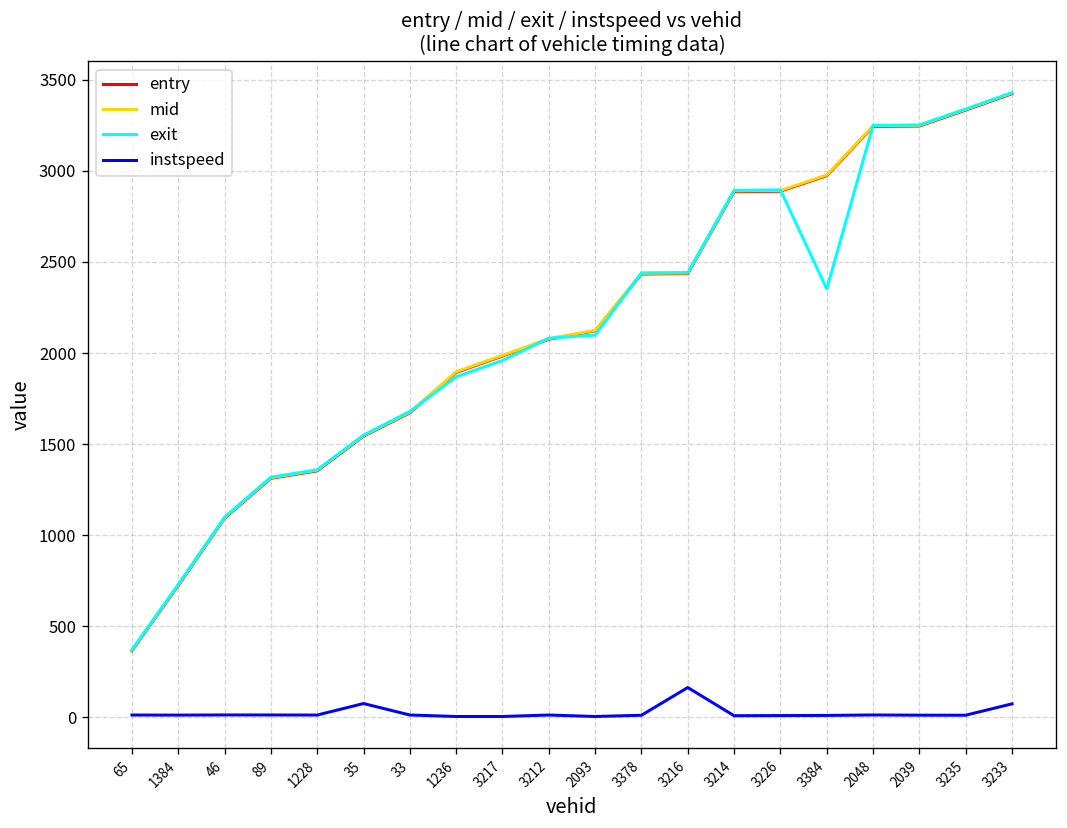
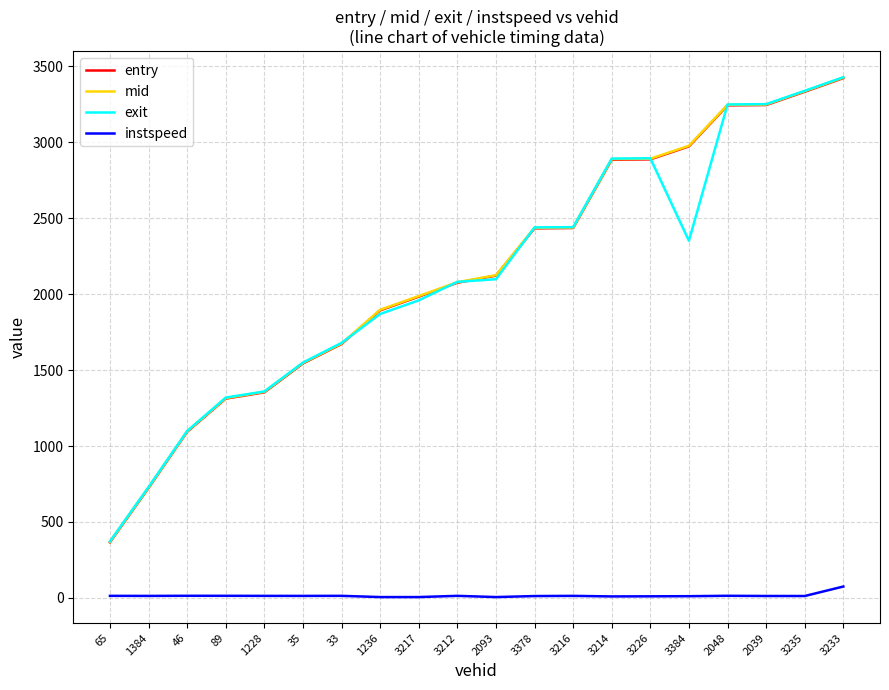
  {
    "exit": {
      "1236": 1870,
      "3217": 1960,
      "2093": 2100,
      "3384": 2350
    },
    "instspeed": {
      "65": 10,
      "1384": 10,
      "46": 10,
      "89": 10,
      "1228": 10,
-     "35": 80,
+     "35": 10,
      "33": 10,
      "1236": 10,
      "3217": 10,
      "3212": 10,
      "2093": 10,
      "3378": 10,
-     "3216": 160,
+     "3216": 10,
      "3214": 10,
      "3226": 10,
      "3384": 10,
      "2048": 10,
      "2039": 10,
      "3235": 10,
      "3233": 70
    }
  }
